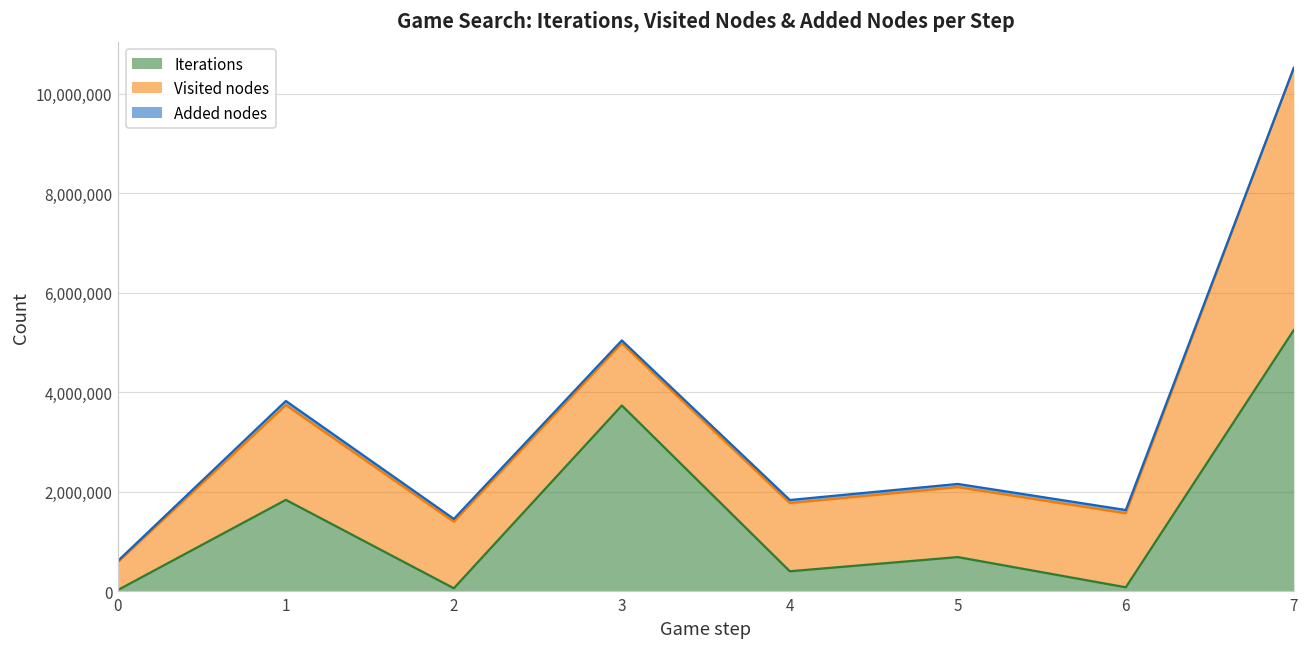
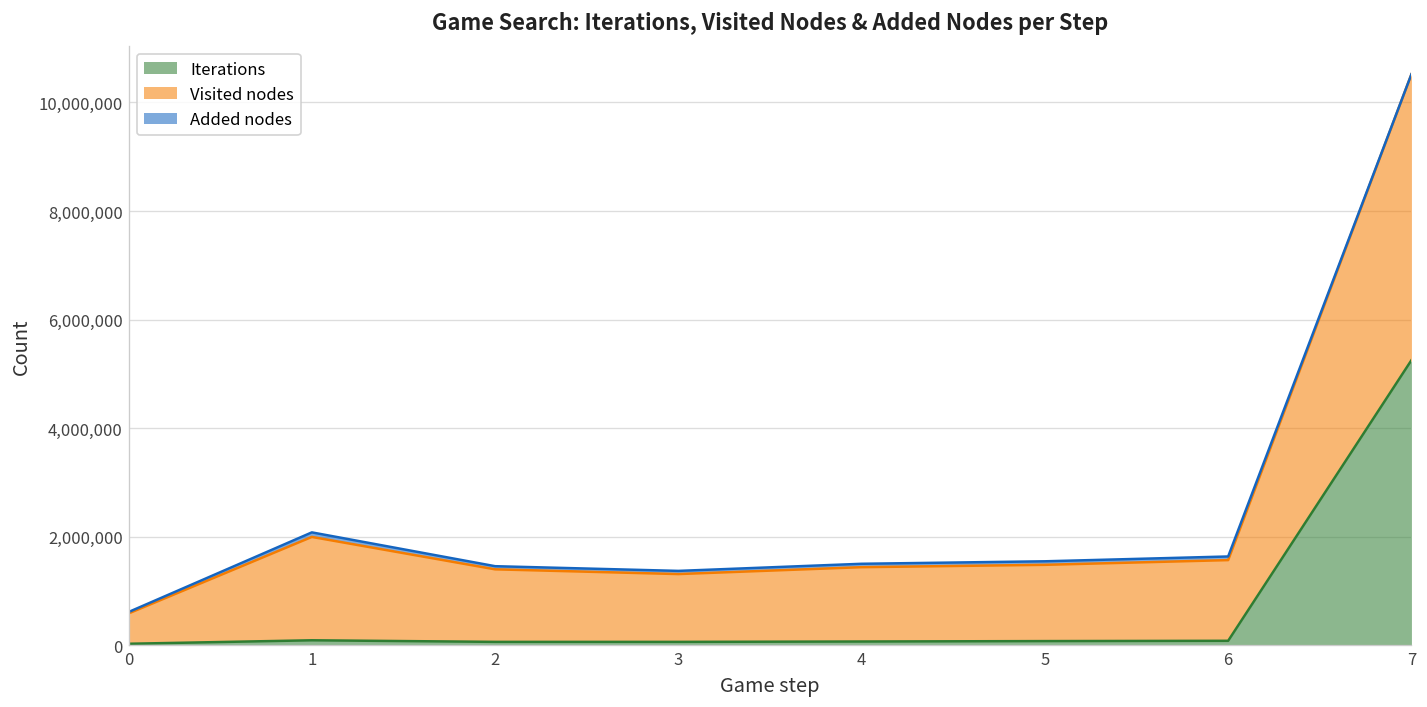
  {
    "Iterations": {
      "0": "0",
-     "1": "1,800,000",
+     "1": "100,000",
      "2": "100,000",
-     "3": "3,700,000",
-     "4": "400,000",
-     "5": "700,000",
+     "3": "100,000",
+     "4": "100,000",
+     "5": "100,000",
      "6": "100,000",
      "7": "5,300,000"
    },
    "Visited nodes": {
      "1": "1,900,000",
      "2": "1,300,000",
      "3": "1,200,000",
      "4": "1,400,000",
      "5": "1,400,000",
      "6": "1,500,000"
    },
    "Added nodes": {
      "1": "100,000",
      "2": "100,000",
      "3": "100,000",
      "4": "100,000",
      "5": "100,000",
      "6": "100,000"
    }
  }
